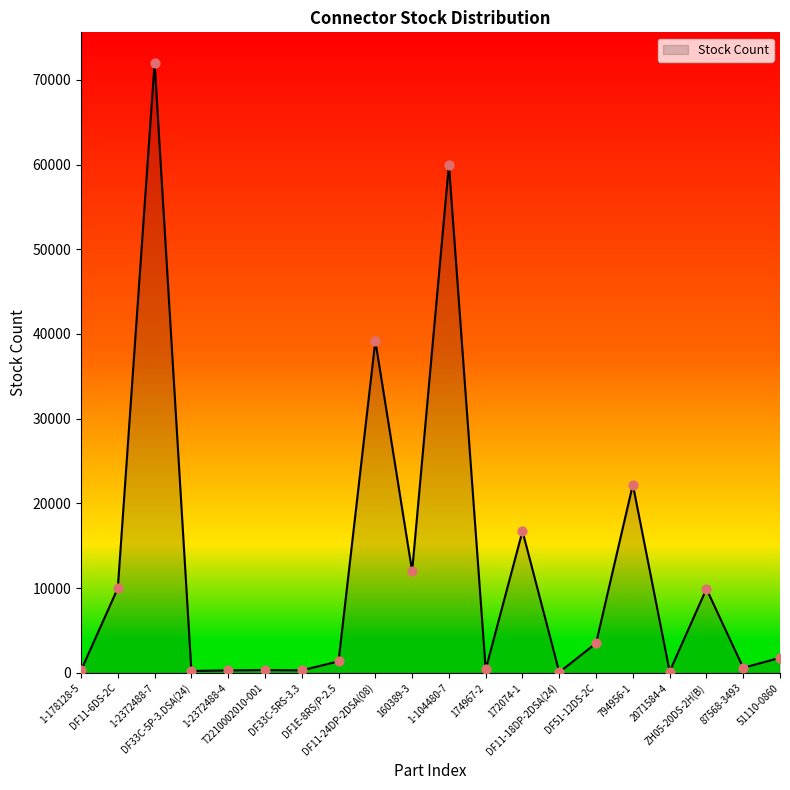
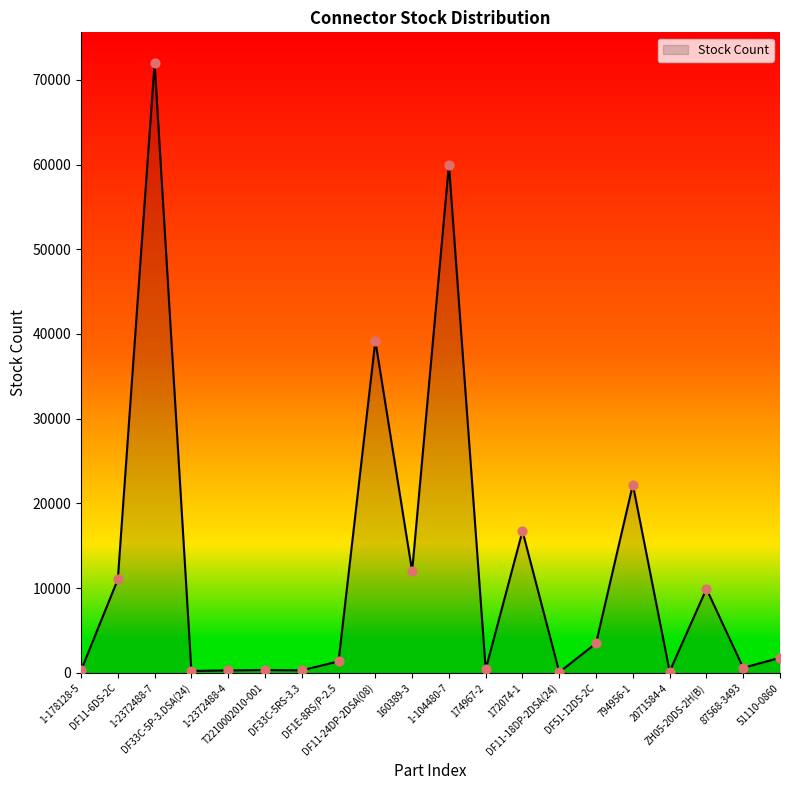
  {
    "1-178128-5": 0,
-   "DF11-6DS-2C": 10000,
+   "DF11-6DS-2C": 11000,
    "1-2372488-7": 72000,
    "DF33C-5P-3.DSA(24)": 0,
    "1-2372488-4": 0,
    "T2210002010-001": 0,
    "DF33C-5RS-3.3": 0,
    "DF1E-8RS/P-2.5": 1000,
    "DF11-24DP-2DSA(08)": 39000,
    "160389-3": 12000,
    "1-104480-7": 60000,
    "174967-2": 0,
    "172074-1": 17000,
    "DF11-18DP-2DSA(24)": 0,
    "DF51-12DS-2C": 4000,
    "794956-1": 22000,
    "2071584-4": 0,
    "ZH05-20DS-2H(B)": 10000,
    "87568-3493": 1000,
    "51110-0860": 2000
  }
